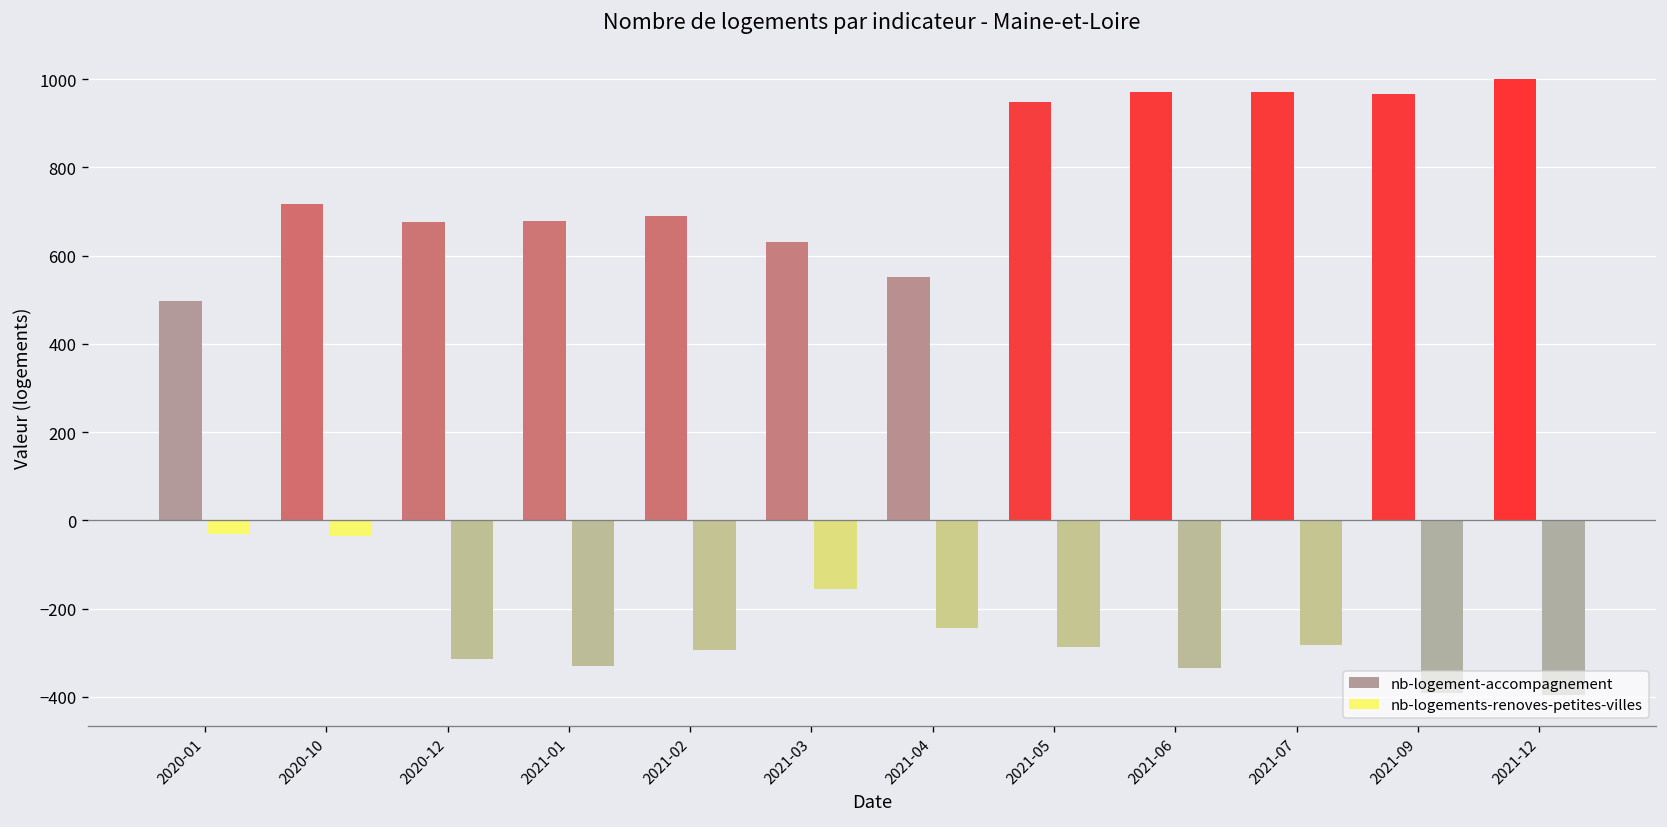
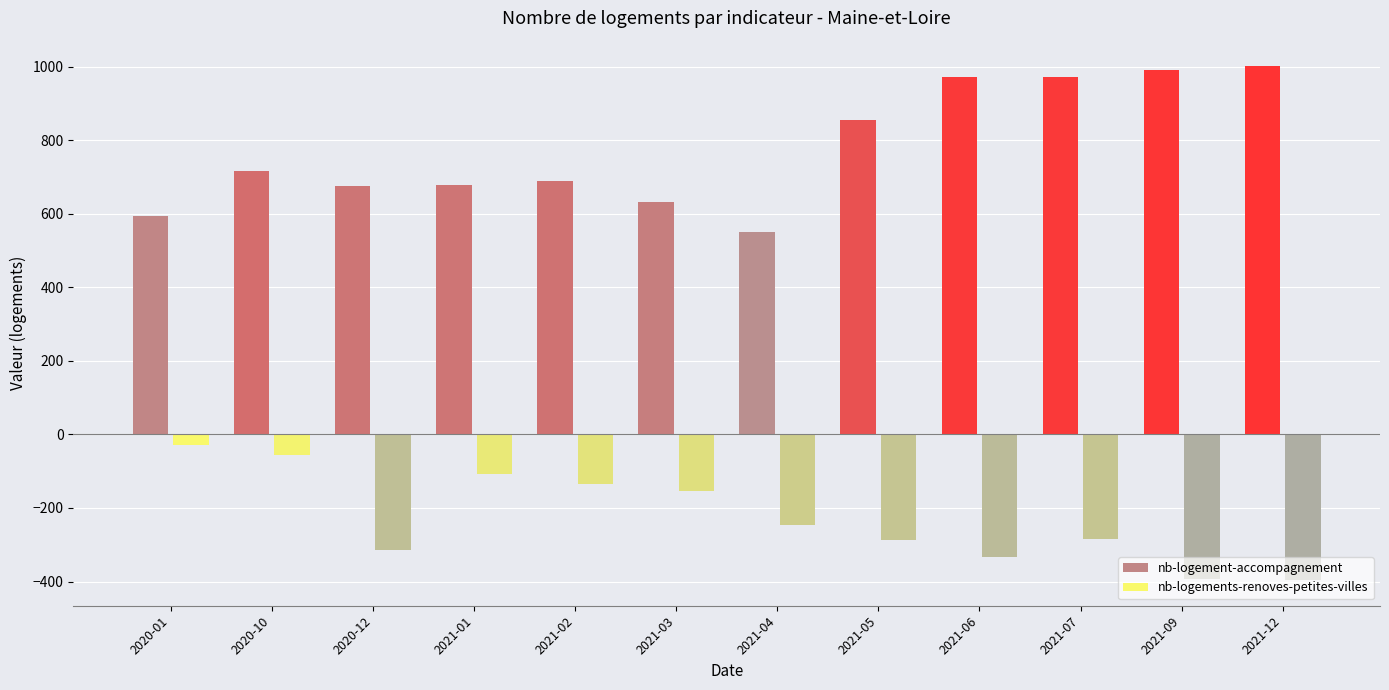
  {
    "nb-logement-accompagnement": {
-     "2020-01": 500,
+     "2020-01": 590,
      "2020-10": 720,
      "2020-12": 680,
      "2021-01": 680,
      "2021-02": 690,
      "2021-03": 630,
      "2021-04": 550,
-     "2021-05": 950,
+     "2021-05": 860,
      "2021-06": 970,
      "2021-07": 970,
-     "2021-09": 970,
+     "2021-09": 990,
      "2021-12": 1000
    },
    "nb-logements-renoves-petites-villes": {
      "2020-01": -30,
-     "2020-10": -30,
+     "2020-10": -60,
      "2020-12": -310,
-     "2021-01": -330,
-     "2021-02": -290,
+     "2021-01": -110,
+     "2021-02": -140,
      "2021-03": -160,
      "2021-04": -250,
      "2021-05": -290,
      "2021-06": -330,
      "2021-07": -280
    }
  }
